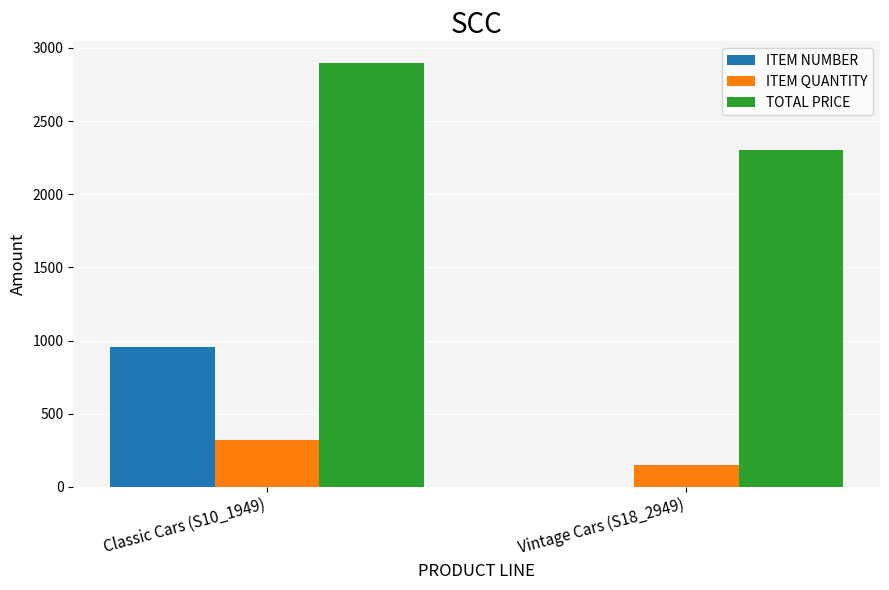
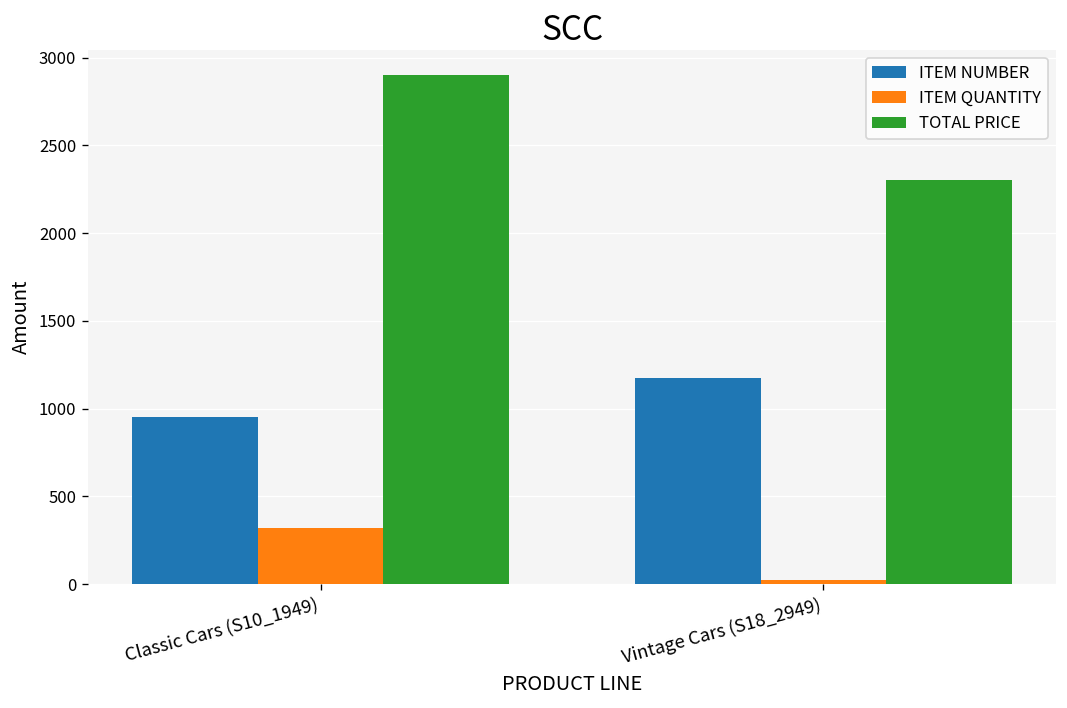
  {
    "ITEM NUMBER": {
      "Classic Cars (S10_1949)": 960,
-     "Vintage Cars (S18_2949)": 0
+     "Vintage Cars (S18_2949)": 1180
    },
    "ITEM QUANTITY": {
      "Classic Cars (S10_1949)": 320,
-     "Vintage Cars (S18_2949)": 150
+     "Vintage Cars (S18_2949)": 20
    },
    "TOTAL PRICE": {
      "Classic Cars (S10_1949)": 2900,
      "Vintage Cars (S18_2949)": 2300
    }
  }
